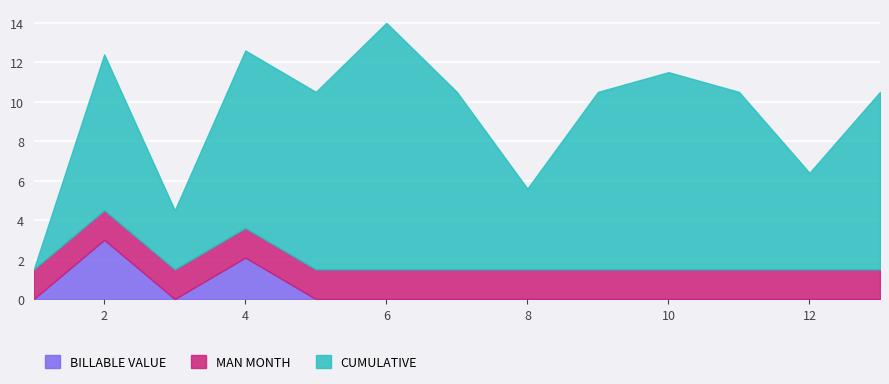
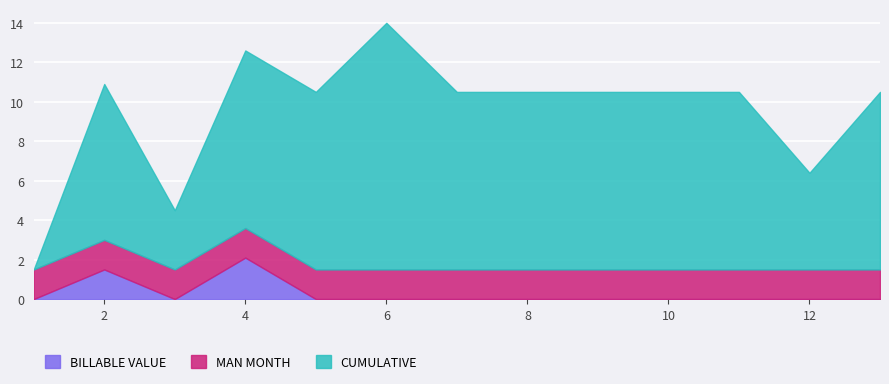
  {
    "BILLABLE VALUE": {
-     "2": 3.0,
+     "2": 1.5,
      "4": 2.1,
      "6": 0.0,
      "8": 0.0,
      "10": 0.0,
      "12": 0.0
    },
    "MAN MONTH": {
      "2": 1.5,
      "4": 1.5,
      "6": 1.5,
      "8": 1.5,
      "10": 1.5,
      "12": 1.5
    },
    "CUMULATIVE": {
      "2": 7.9,
      "4": 9.0,
      "6": 12.5,
-     "8": 4.1,
-     "10": 10,
+     "8": 9.0,
+     "10": 9,
      "12": 4.9
    }
  }
